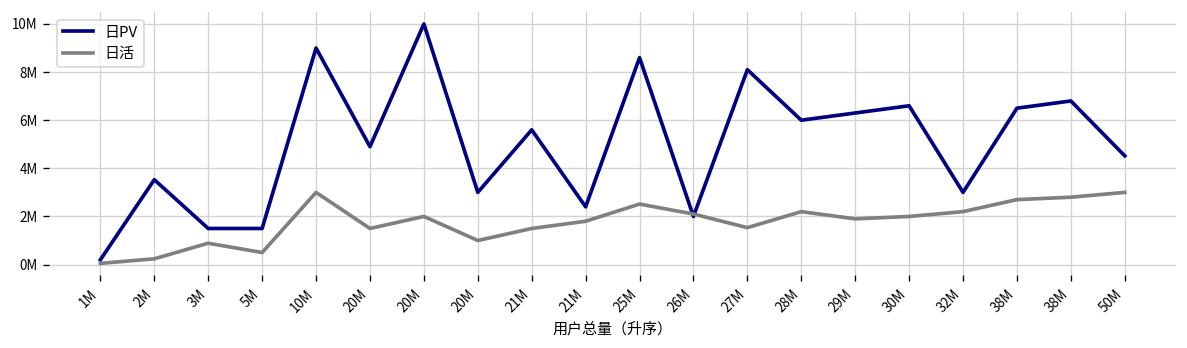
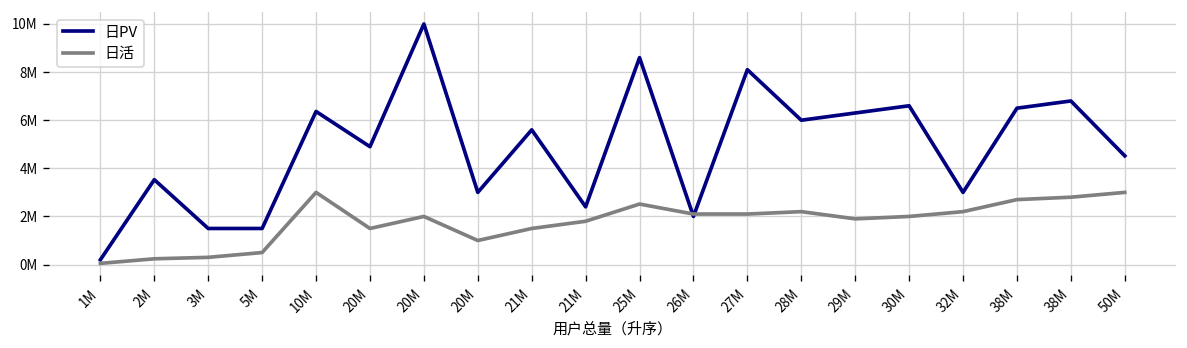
  {
    "日PV": {
      "1M": 200000,
      "2M": 3500000,
      "3M": 1500000,
      "5M": 1500000,
-     "10M": 9000000,
+     "10M": 6400000,
      "25M": 8600000,
      "27M": 8100000,
      "28M": 6000000,
      "29M": 6300000,
      "30M": 6600000,
      "32M": 3000000,
      "50M": 4500000
    },
    "日活": {
      "1M": 100000,
      "2M": 200000,
-     "3M": 900000,
+     "3M": 300000,
      "5M": 500000,
      "10M": 3000000,
      "25M": 2500000,
-     "27M": 1500000,
+     "27M": 2100000,
      "28M": 2200000,
      "29M": 1900000,
      "30M": 2000000,
      "32M": 2200000,
      "50M": 3000000
    }
  }
